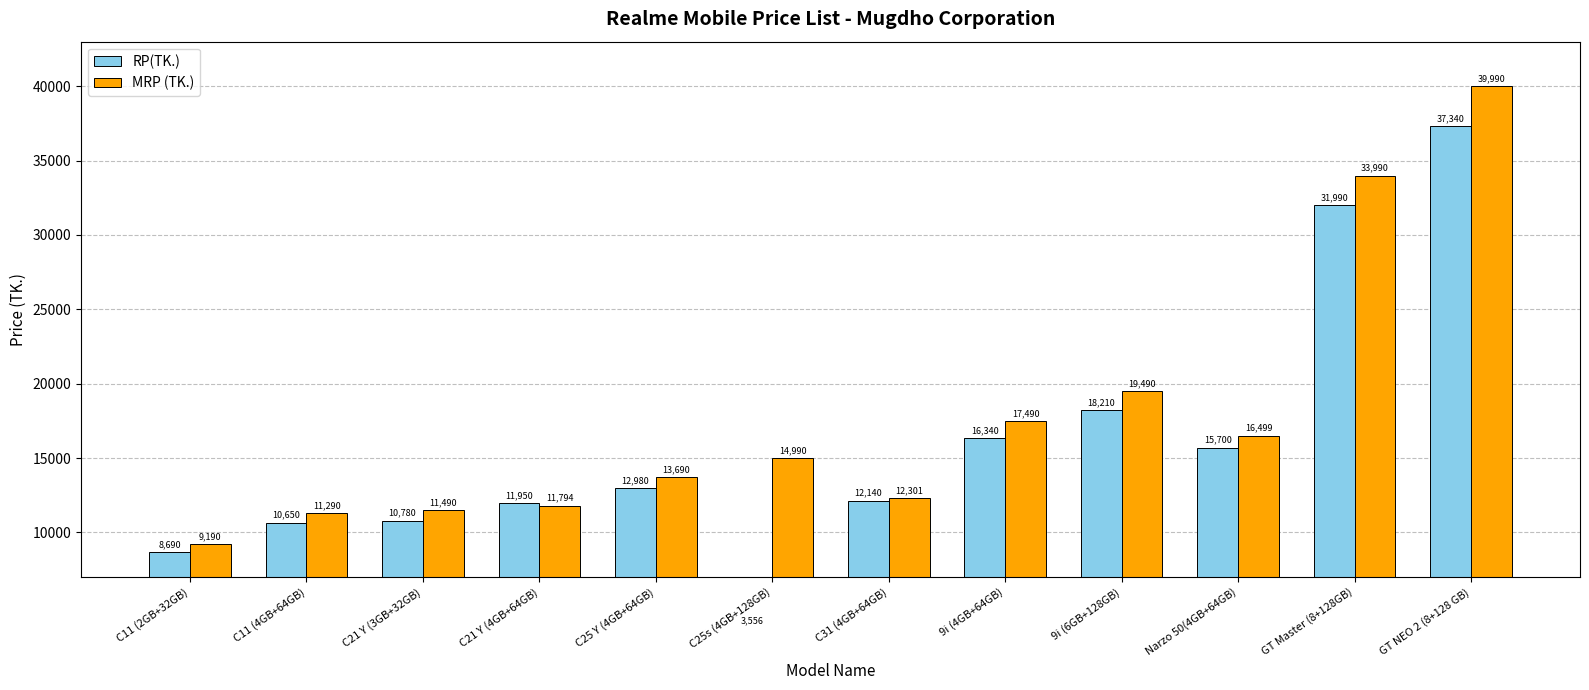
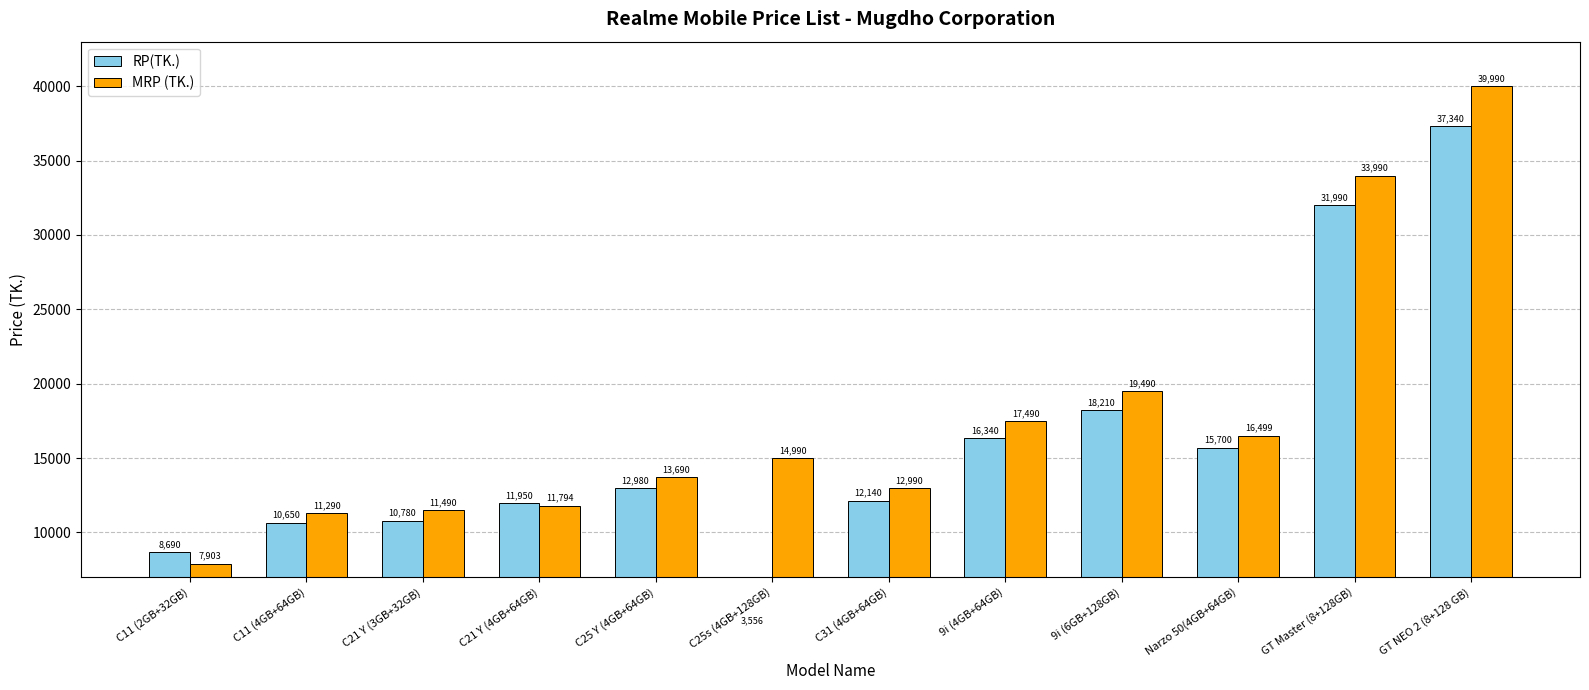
  {
    "RP(TK.)": {
      "C11 (2GB+32GB)": "8,690",
      "C11 (4GB+64GB)": "10,650",
      "C21 Y (3GB+32GB)": "10,780",
      "C21 Y (4GB+64GB)": "11,950",
      "C25 Y (4GB+64GB)": "12,980",
      "C31 (4GB+64GB)": "12,140",
      "9i (4GB+64GB)": "16,340",
      "9i (6GB+128GB)": "18,210",
      "Narzo 50(4GB+64GB)": "15,700",
      "GT Master (8+128GB)": "31,990",
      "GT NEO 2 (8+128 GB)": "37,340"
    },
    "MRP (TK.)": {
-     "C11 (2GB+32GB)": "9,190",
+     "C11 (2GB+32GB)": "7,903",
      "C11 (4GB+64GB)": "11,290",
      "C21 Y (3GB+32GB)": "11,490",
      "C21 Y (4GB+64GB)": "11,794",
      "C25 Y (4GB+64GB)": "13,690",
      "C25s (4GB+128GB)": "14,990",
-     "C31 (4GB+64GB)": "12,301",
+     "C31 (4GB+64GB)": "12,990",
      "9i (4GB+64GB)": "17,490",
      "9i (6GB+128GB)": "19,490",
      "Narzo 50(4GB+64GB)": "16,499",
      "GT Master (8+128GB)": "33,990",
      "GT NEO 2 (8+128 GB)": "39,990"
    }
  }
